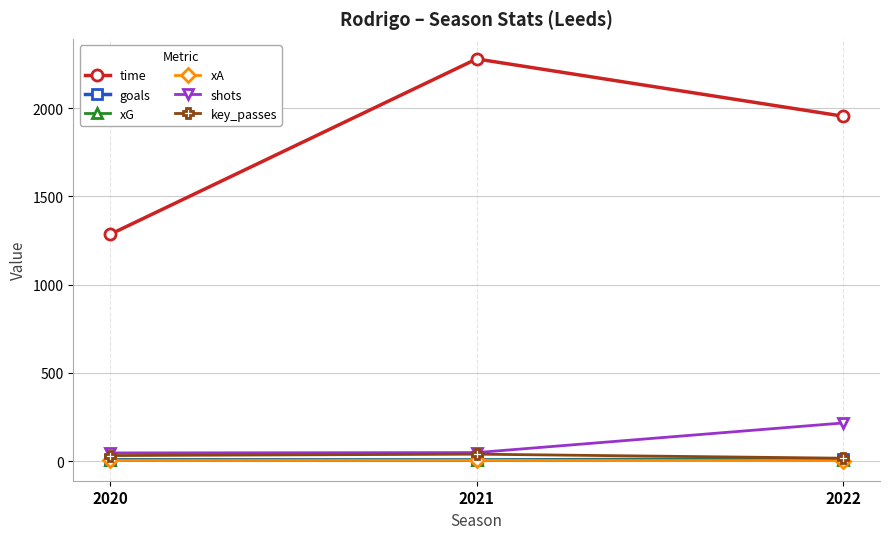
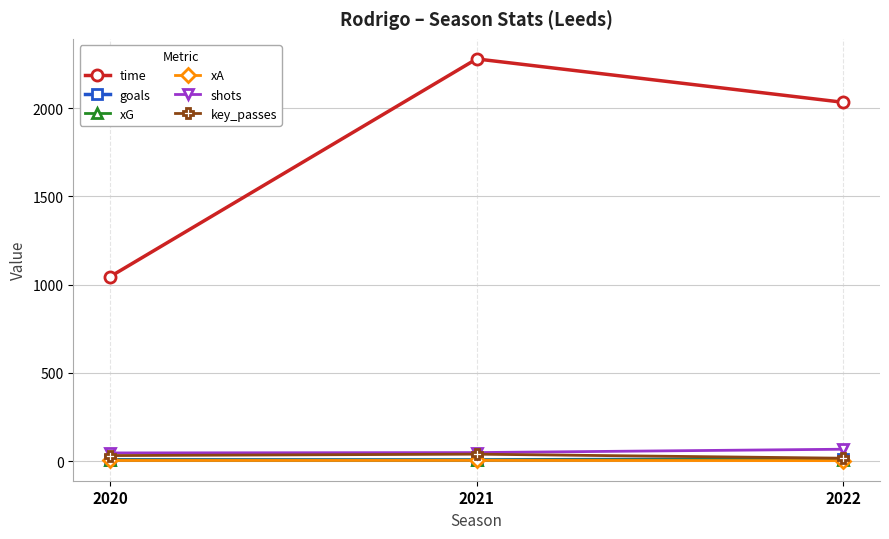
  {
    "time": {
-     "2020": 1290,
+     "2020": 1050,
      "2021": 2280,
-     "2022": 1960
+     "2022": 2030
    },
    "shots": {
      "2020": 50,
-     "2022": 220
+     "2022": 70
    },
    "key_passes": {
      "2020": 30
    }
  }
